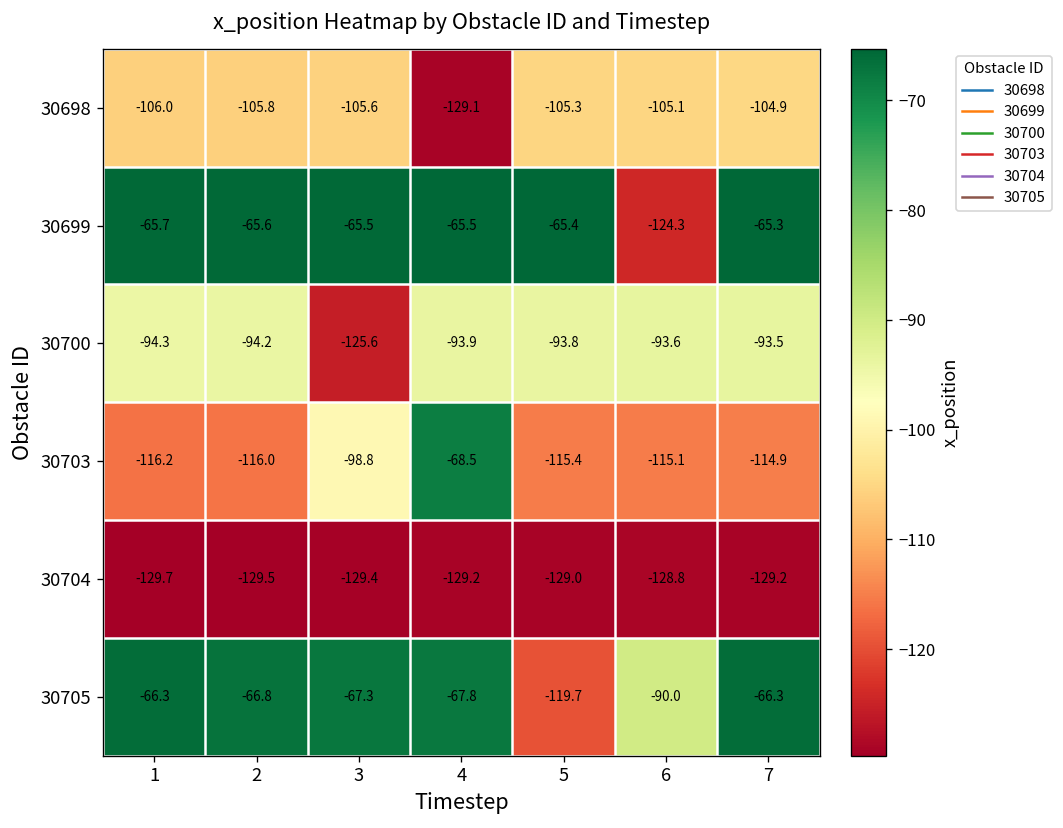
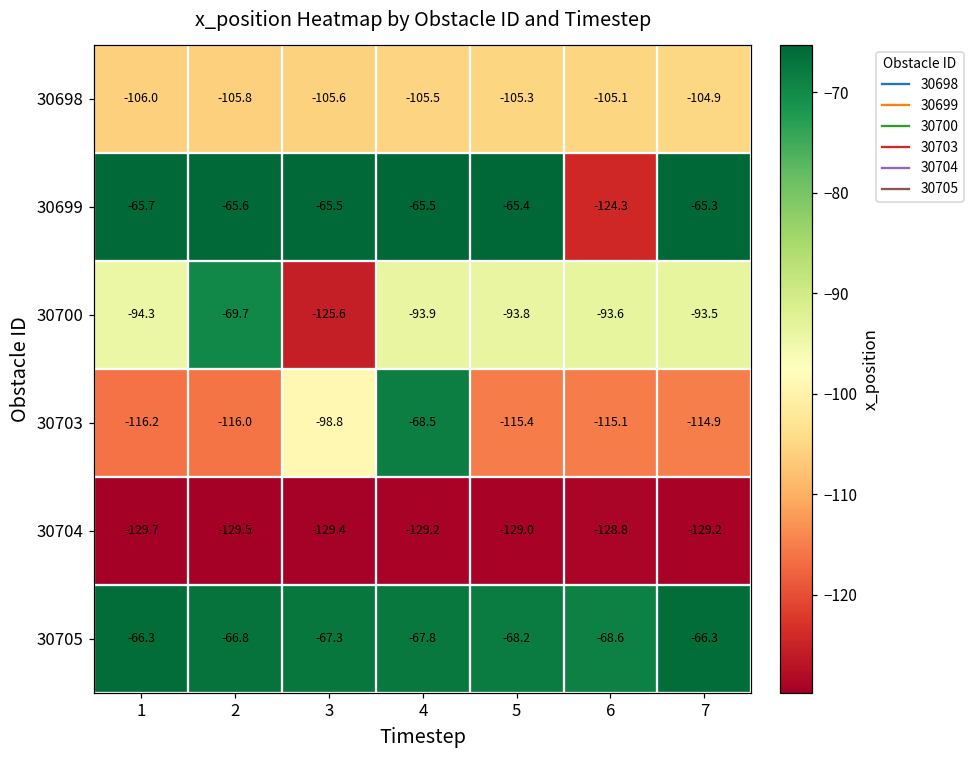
  {
    "30698": {
      "1": -106.0,
      "2": -105.8,
      "3": -105.6,
-     "4": -129.1,
+     "4": -105.5,
      "5": -105.3,
      "6": -105.1,
      "7": -104.9
    },
    "30699": {
      "1": -65.7,
      "2": -65.6,
      "3": -65.5,
      "4": -65.5,
      "5": -65.4,
      "6": -124.3,
      "7": -65.3
    },
    "30700": {
      "1": -94.3,
-     "2": -94.2,
+     "2": -69.7,
      "3": -125.6,
      "4": -93.9,
      "5": -93.8,
      "6": -93.6,
      "7": -93.5
    },
    "30703": {
      "1": -116.2,
      "2": -116.0,
      "3": -98.8,
      "4": -68.5,
      "5": -115.4,
      "6": -115.1,
      "7": -114.9
    },
    "30704": {
      "1": -129.7,
      "2": -129.5,
      "3": -129.4,
      "4": -129.2,
      "5": -129.0,
      "6": -128.8,
      "7": -129.2
    },
    "30705": {
      "1": -66.3,
      "2": -66.8,
      "3": -67.3,
      "4": -67.8,
-     "5": -119.7,
-     "6": -90.0,
+     "5": -68.2,
+     "6": -68.6,
      "7": -66.3
    }
  }
